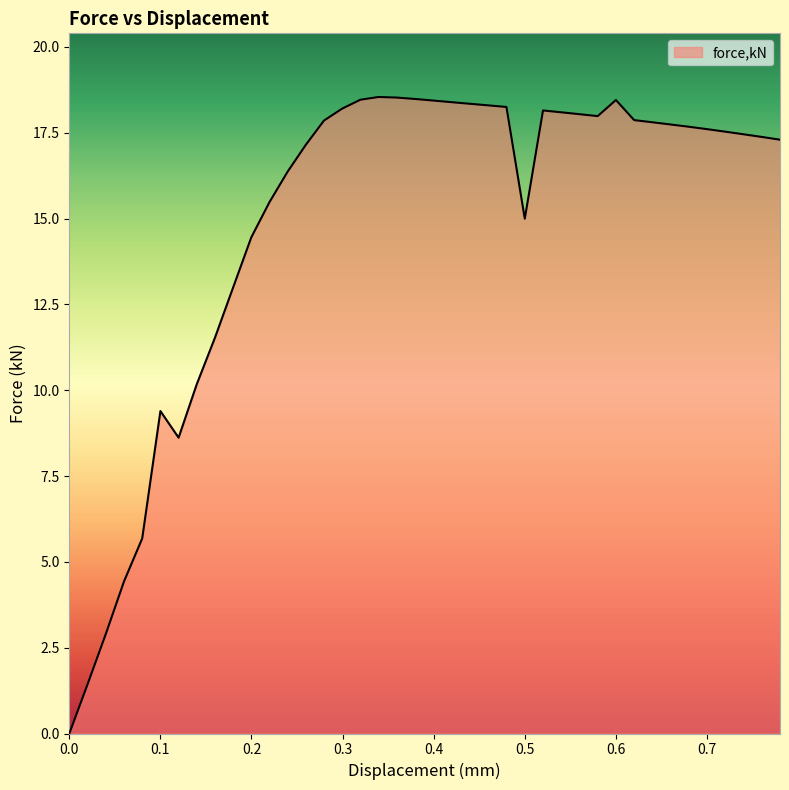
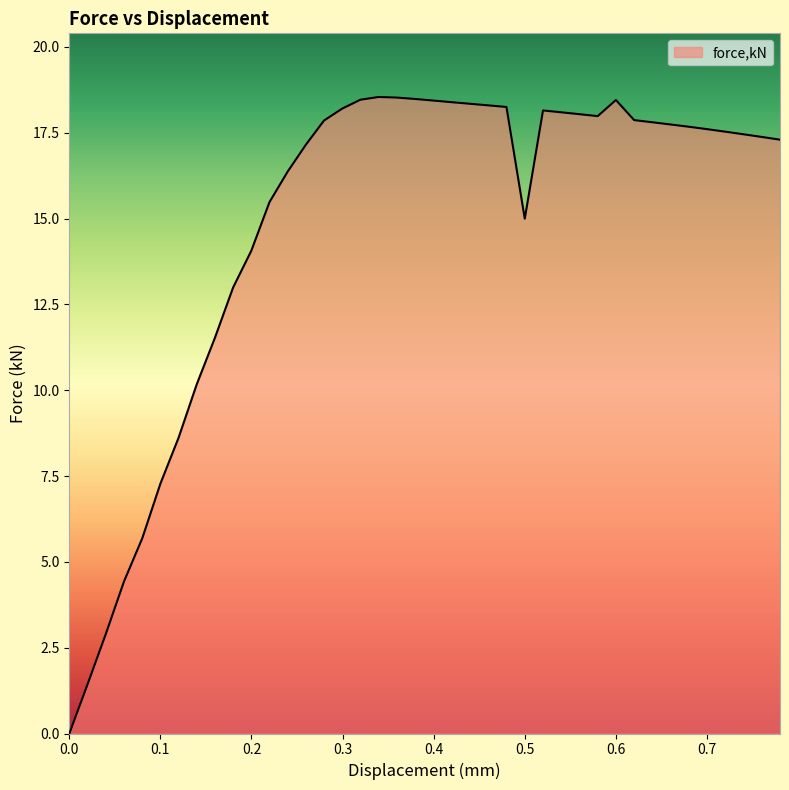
  {
    "0.0": 0.0,
-   "0.1": 9.4,
-   "0.2": 14.5,
+   "0.1": 7.3,
+   "0.2": 14.1,
    "0.3": 18.2,
    "0.5": 15.0,
    "0.6": 18.5
  }
